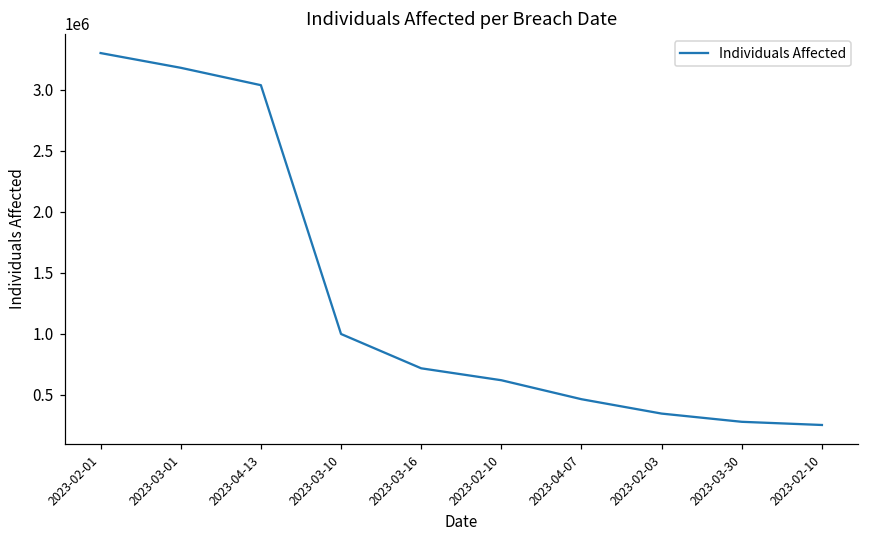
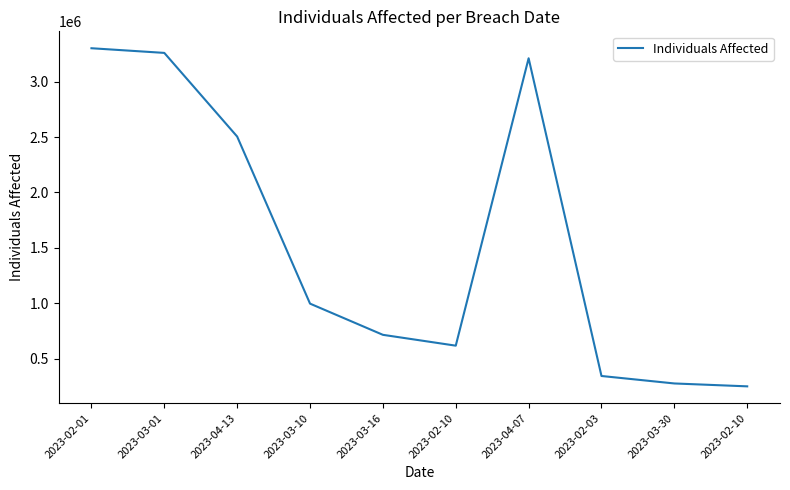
  {
    "2023-02-01": 3300000,
-   "2023-03-01": 3180000,
-   "2023-04-13": 3040000,
+   "2023-03-01": 3260000,
+   "2023-04-13": 2500000,
    "2023-03-10": 1000000,
    "2023-03-16": 720000,
-   "2023-04-07": 460000,
+   "2023-04-07": 3210000,
    "2023-02-03": 340000,
    "2023-03-30": 280000
  }
